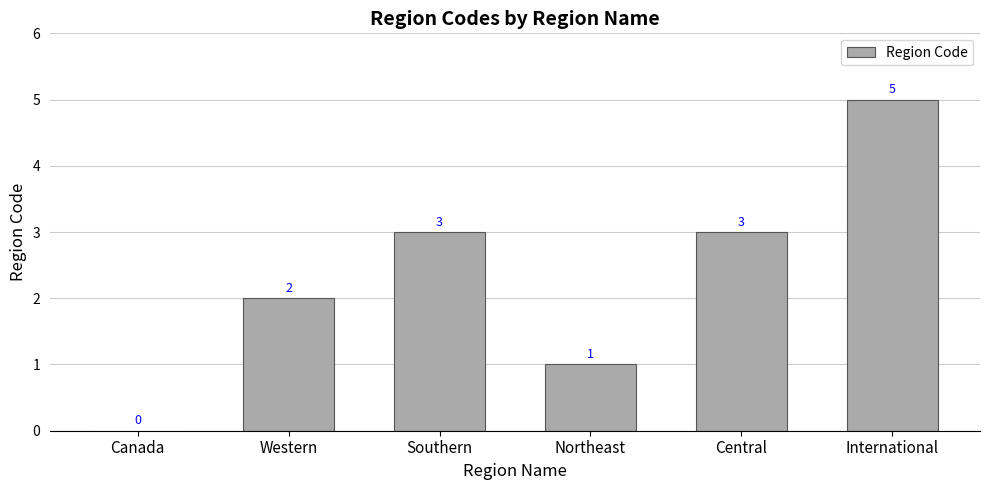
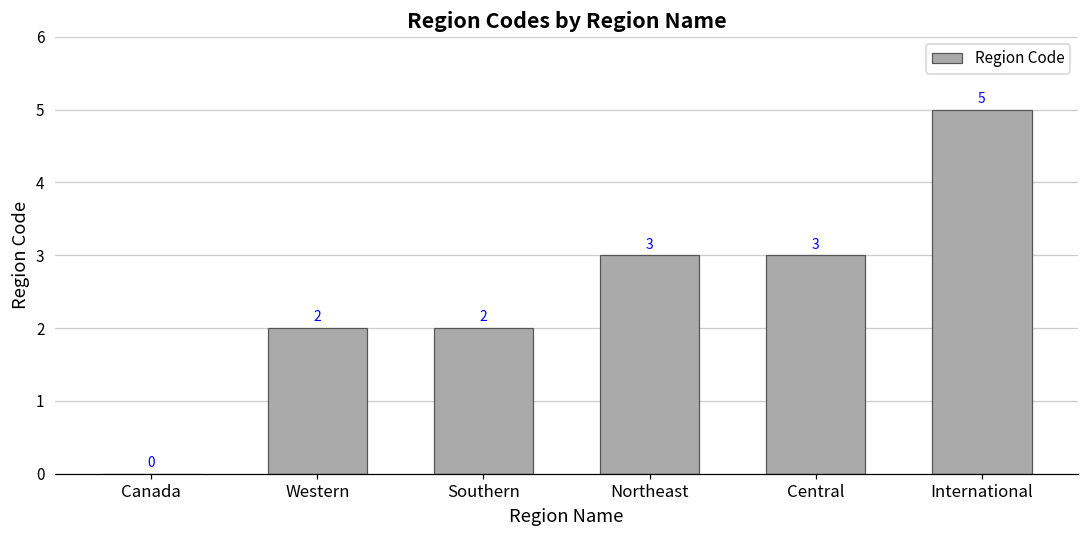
  {
    "Canada": 0,
    "Western": 2,
-   "Southern": 3,
-   "Northeast": 1,
+   "Southern": 2,
+   "Northeast": 3,
    "Central": 3,
    "International": 5
  }
